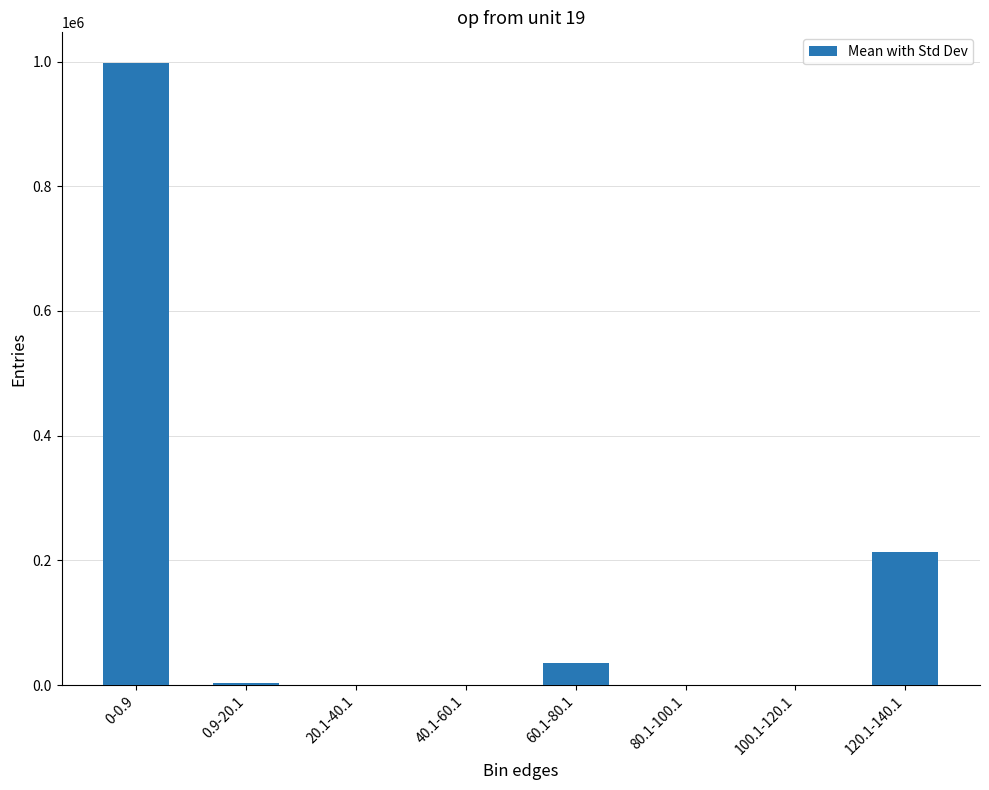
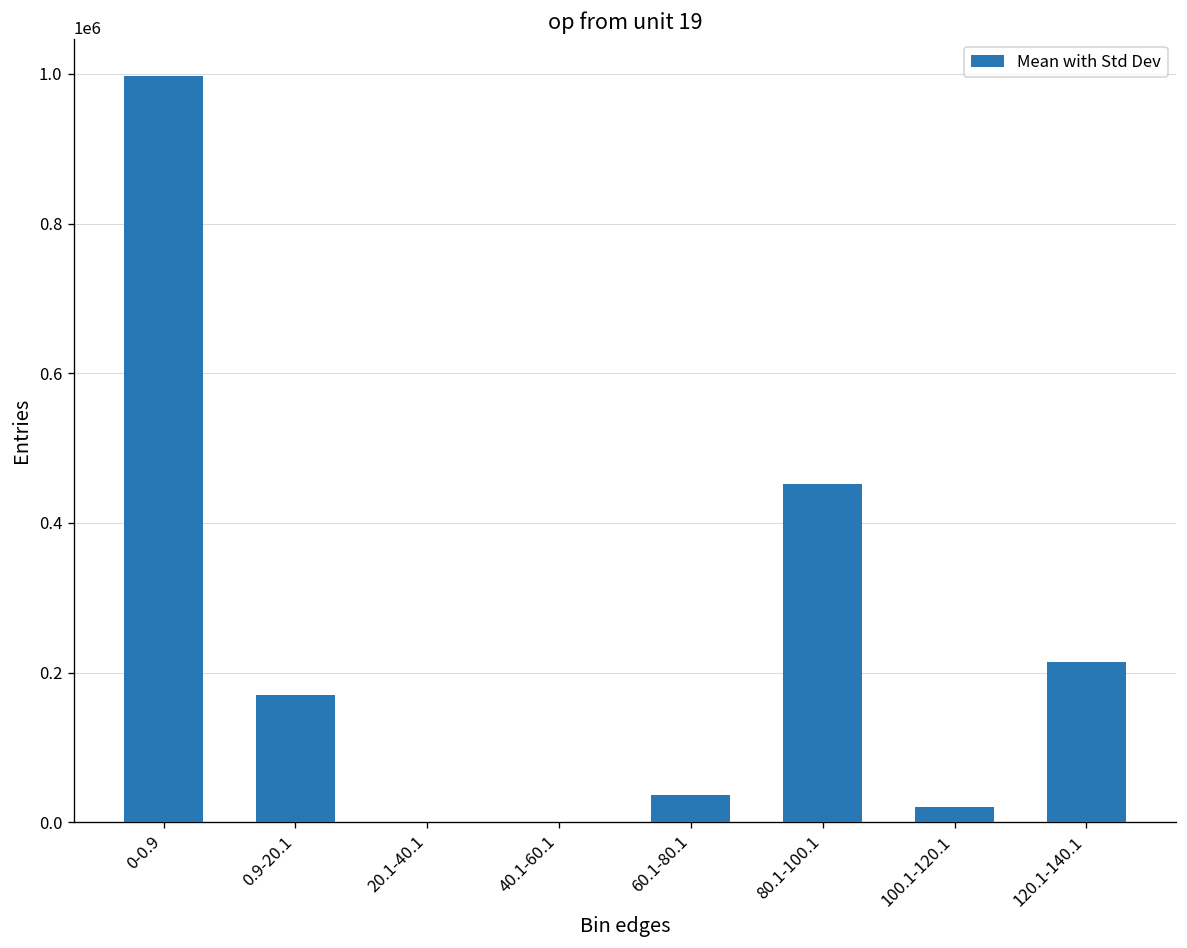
  {
    "0-0.9": 1000000,
-   "0.9-20.1": 0,
+   "0.9-20.1": 170000,
    "60.1-80.1": 40000,
-   "80.1-100.1": 0,
-   "100.1-120.1": 0,
+   "80.1-100.1": 450000,
+   "100.1-120.1": 20000,
    "120.1-140.1": 210000
  }
